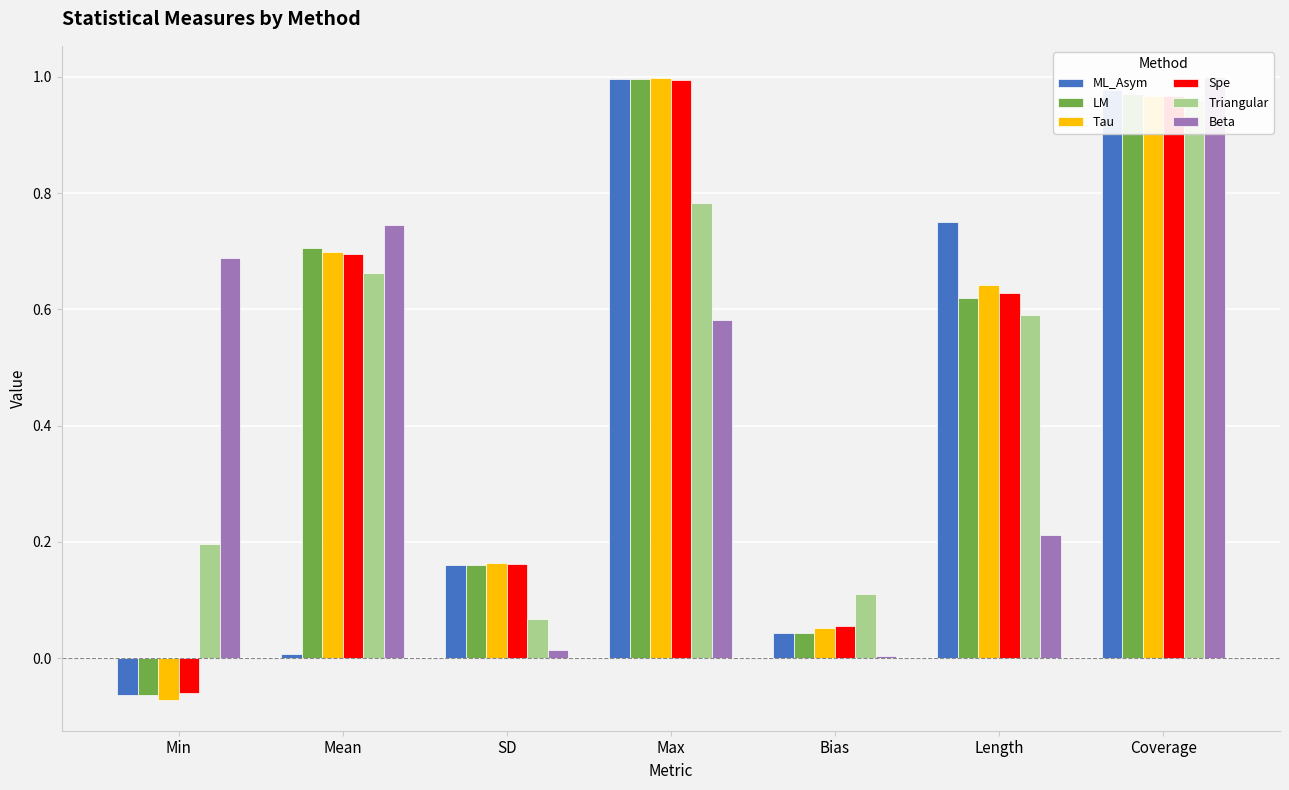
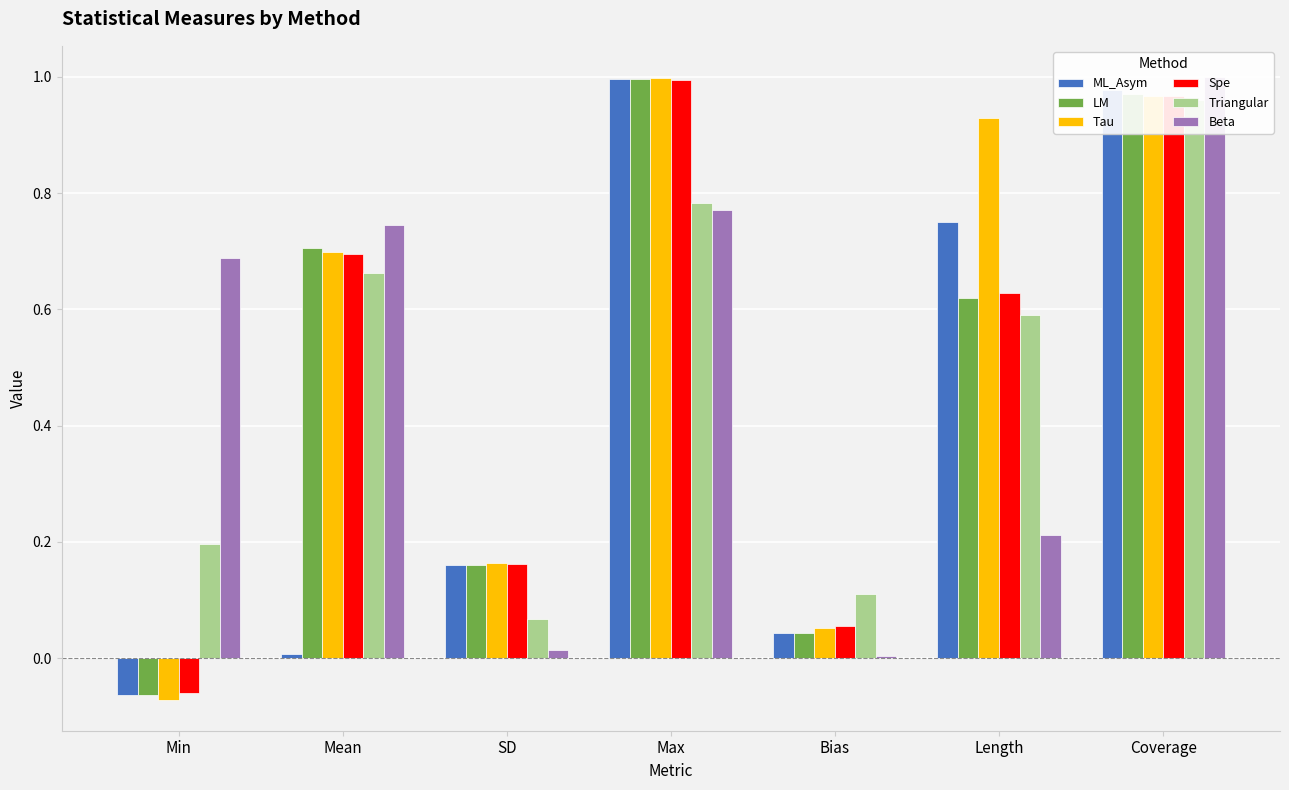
  {
    "ML_Asym": {
      "Min": -0.06,
      "Mean": 0.01,
      "SD": 0.16,
      "Max": 1.00,
      "Bias": 0.04,
      "Length": 0.75
    },
    "LM": {
      "Min": -0.06,
      "Mean": 0.71,
      "SD": 0.16,
      "Max": 1.00,
      "Bias": 0.04,
      "Length": 0.62
    },
    "Tau": {
      "Min": -0.07,
      "Mean": 0.70,
      "SD": 0.16,
      "Max": 1.00,
      "Bias": 0.05,
-     "Length": 0.64
+     "Length": 0.93
    },
    "Spe": {
      "Min": -0.06,
      "Mean": 0.70,
      "SD": 0.16,
      "Max": 0.99,
      "Bias": 0.05,
      "Length": 0.63
    },
    "Triangular": {
      "Min": 0.20,
      "Mean": 0.66,
      "SD": 0.07,
      "Max": 0.78,
      "Bias": 0.11,
      "Length": 0.59
    },
    "Beta": {
      "Min": 0.69,
      "Mean": 0.75,
      "SD": 0.01,
-     "Max": 0.58,
+     "Max": 0.77,
      "Length": 0.21
    }
  }
